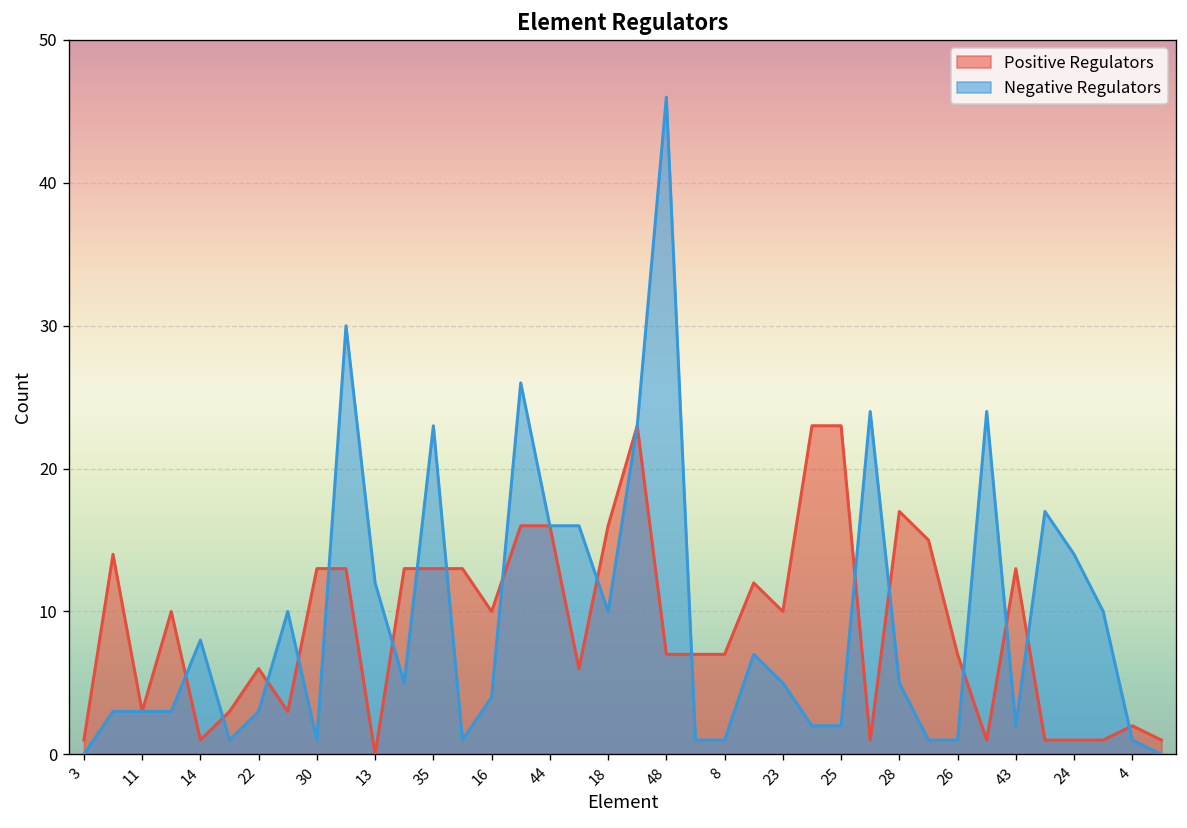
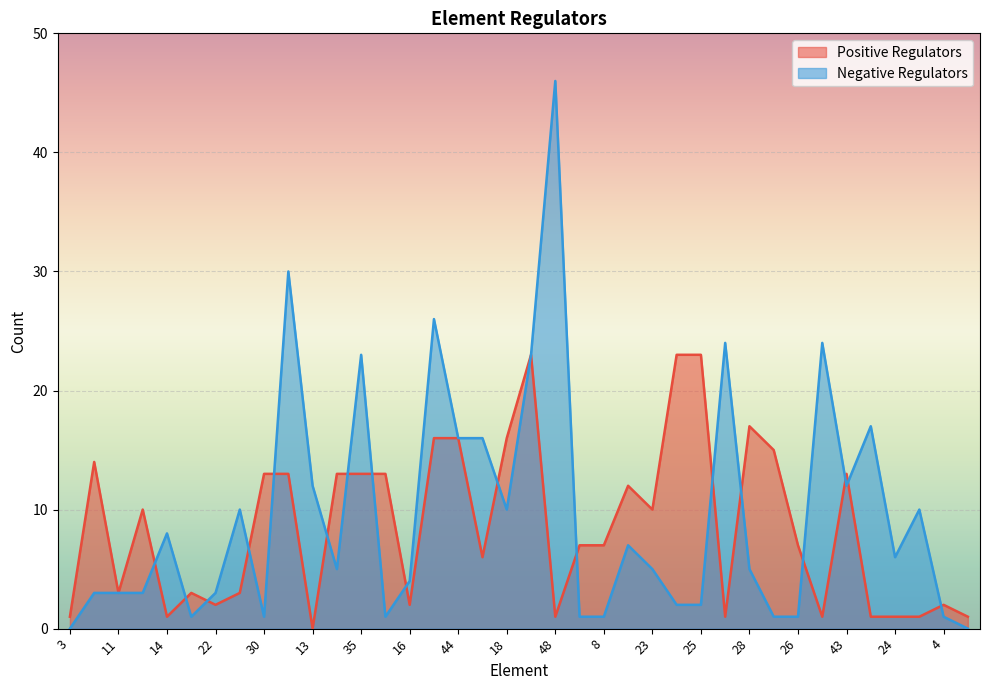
  {
    "Positive Regulators": {
      "14": 1,
-     "22": 6,
+     "22": 2,
      "30": 13,
-     "16": 10,
+     "16": 2,
      "18": 16,
-     "48": 7,
+     "48": 1,
      "8": 7,
      "28": 17,
      "26": 7,
      "43": 13,
      "24": 1,
      "4": 2
    },
    "Negative Regulators": {
      "14": 8,
      "22": 3,
      "30": 1,
      "16": 4,
      "18": 10,
      "48": 46,
      "8": 1,
      "28": 5,
      "26": 1,
-     "43": 2,
-     "24": 14,
+     "43": 12,
+     "24": 6,
      "4": 1
    }
  }
